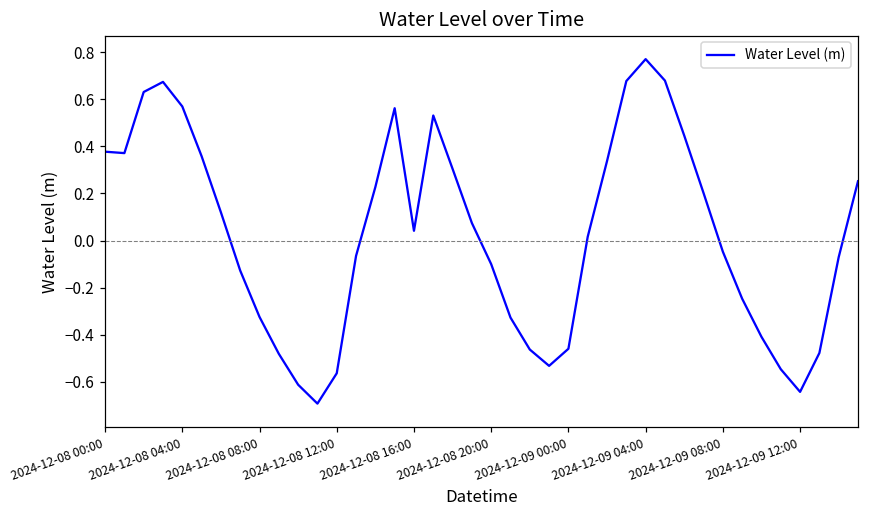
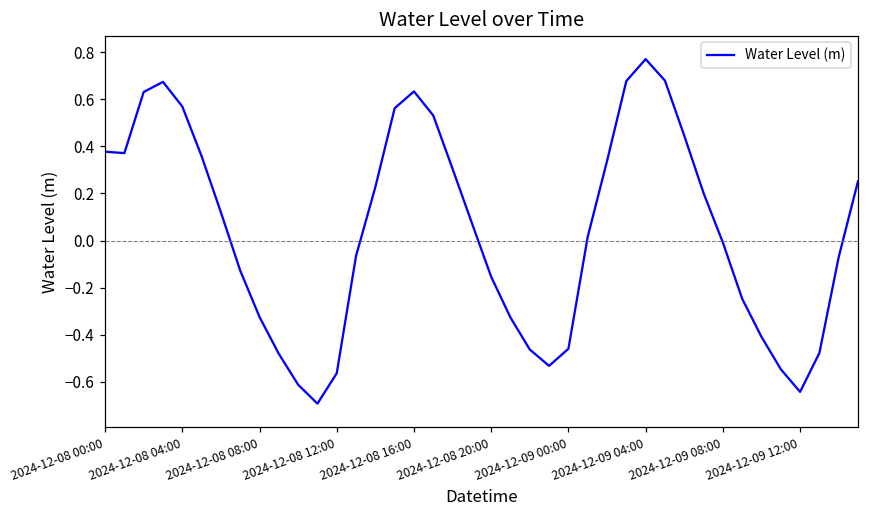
  {
    "2024-12-08 00:00": 0.38,
    "2024-12-08 04:00": 0.57,
    "2024-12-08 08:00": -0.32,
    "2024-12-08 12:00": -0.56,
-   "2024-12-08 16:00": 0.04,
-   "2024-12-08 20:00": -0.10,
+   "2024-12-08 16:00": 0.63,
+   "2024-12-08 20:00": -0.15,
    "2024-12-09 00:00": -0.46,
    "2024-12-09 04:00": 0.77,
-   "2024-12-09 08:00": -0.05,
+   "2024-12-09 08:00": -0.01,
    "2024-12-09 12:00": -0.64
  }
